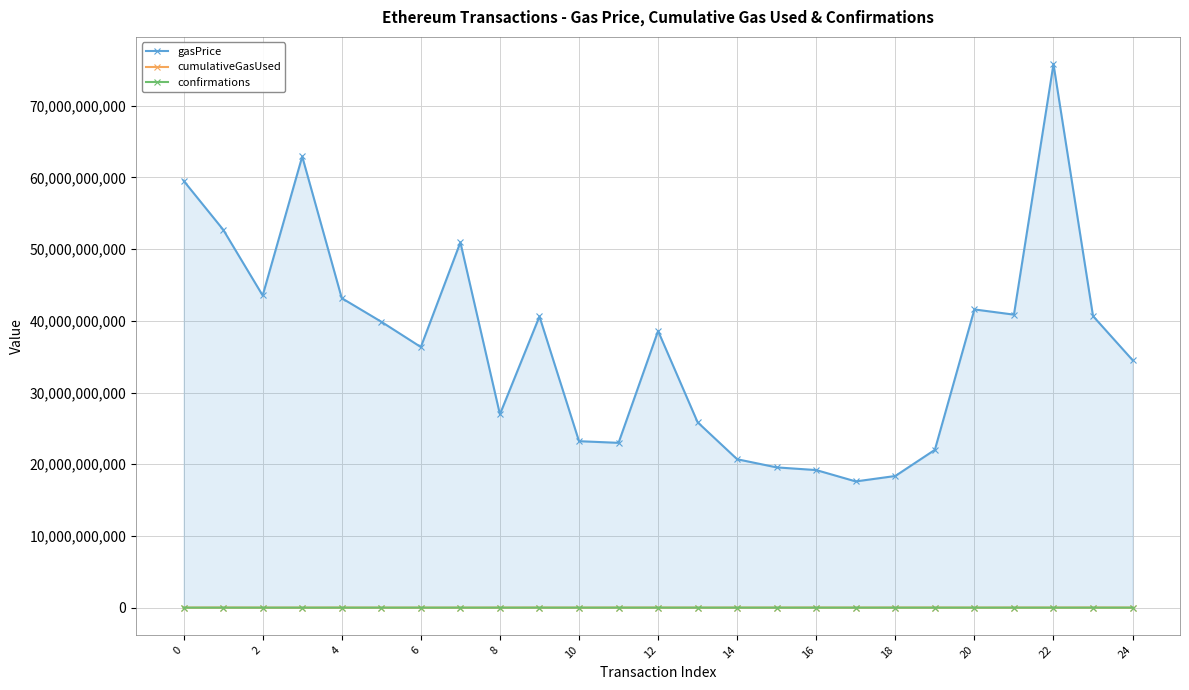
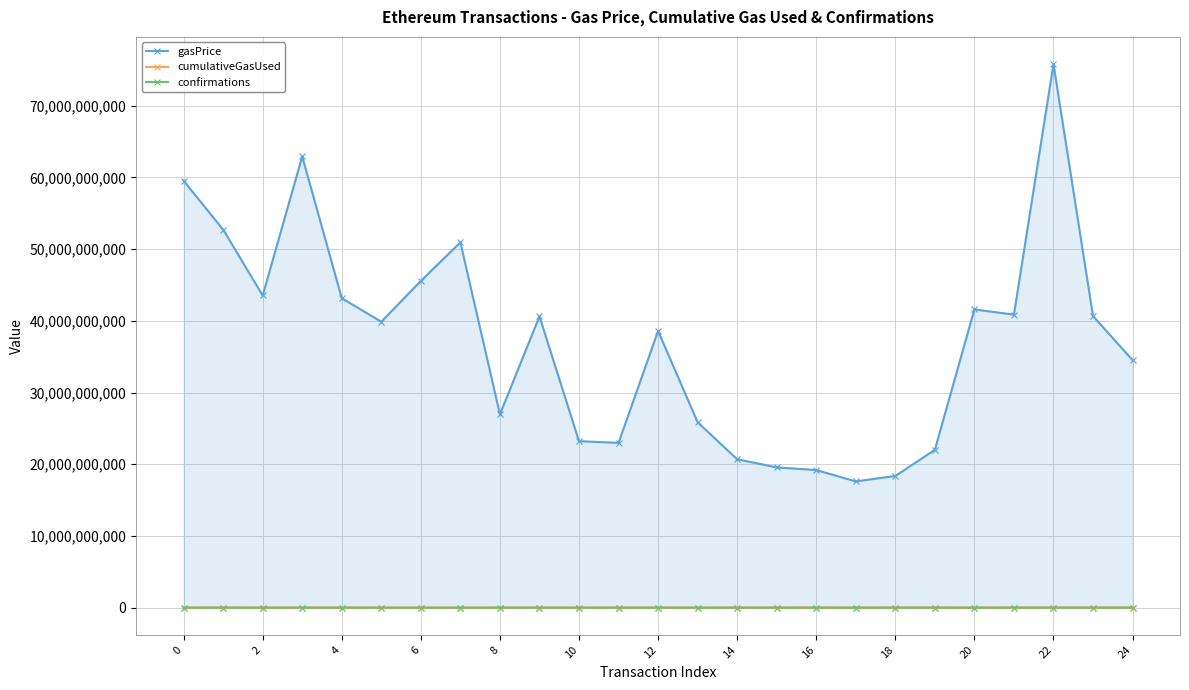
  {
    "gasPrice": {
      "0": "60,000,000,000",
      "2": "44,000,000,000",
      "4": "43,000,000,000",
-     "6": "36,000,000,000",
+     "6": "46,000,000,000",
      "8": "27,000,000,000",
      "10": "23,000,000,000",
      "12": "39,000,000,000",
      "14": "21,000,000,000",
      "16": "19,000,000,000",
      "18": "18,000,000,000",
      "20": "42,000,000,000",
      "22": "76,000,000,000",
      "24": "35,000,000,000"
    },
    "confirmations": {
      "0": "0",
      "2": "0",
      "4": "0",
      "6": "0",
      "8": "0",
      "10": "0",
      "12": "0",
      "14": "0",
      "16": "0",
      "18": "0",
      "20": "0",
      "22": "0",
      "24": "0"
    }
  }
